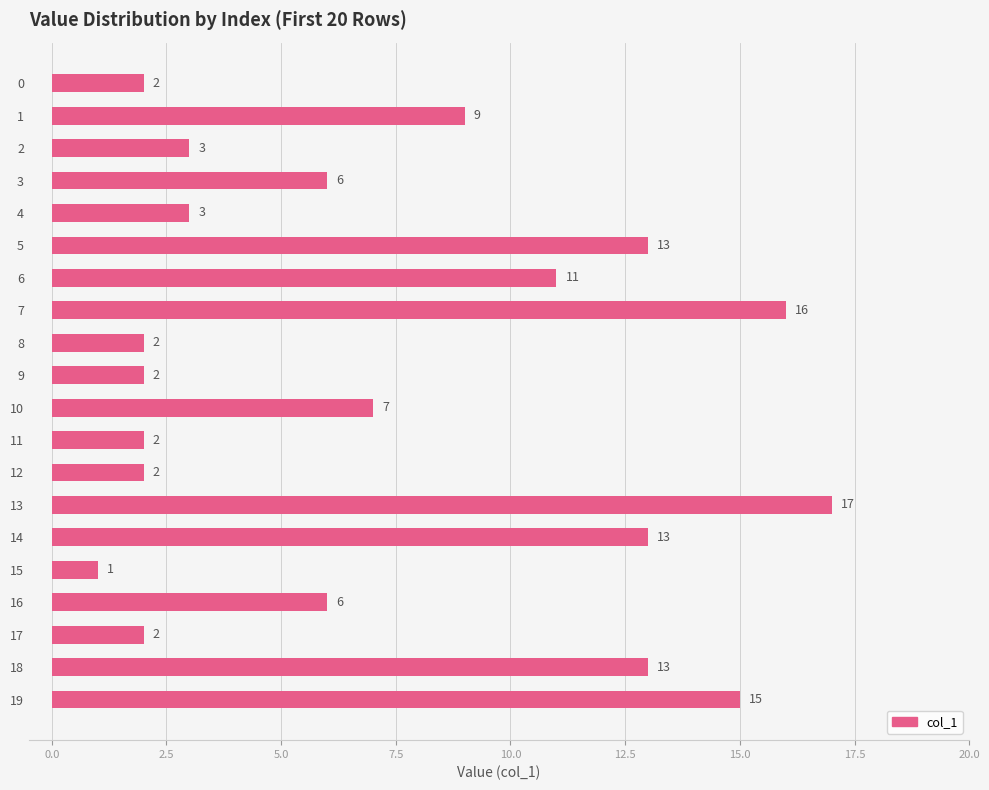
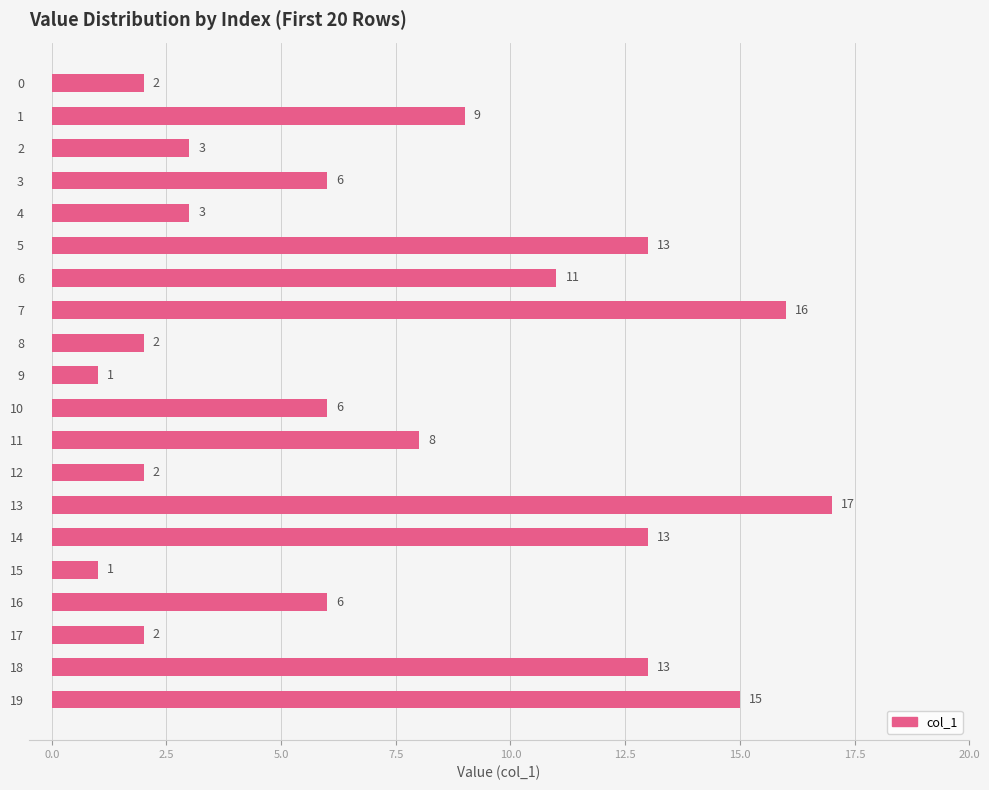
  {
    "0": 2,
    "1": 9,
    "2": 3,
    "3": 6,
    "4": 3,
    "5": 13,
    "6": 11,
    "7": 16,
    "8": 2,
-   "9": 2,
-   "10": 7,
-   "11": 2,
+   "9": 1,
+   "10": 6,
+   "11": 8,
    "12": 2,
    "13": 17,
    "14": 13,
    "15": 1,
    "16": 6,
    "17": 2,
    "18": 13,
    "19": 15
  }
